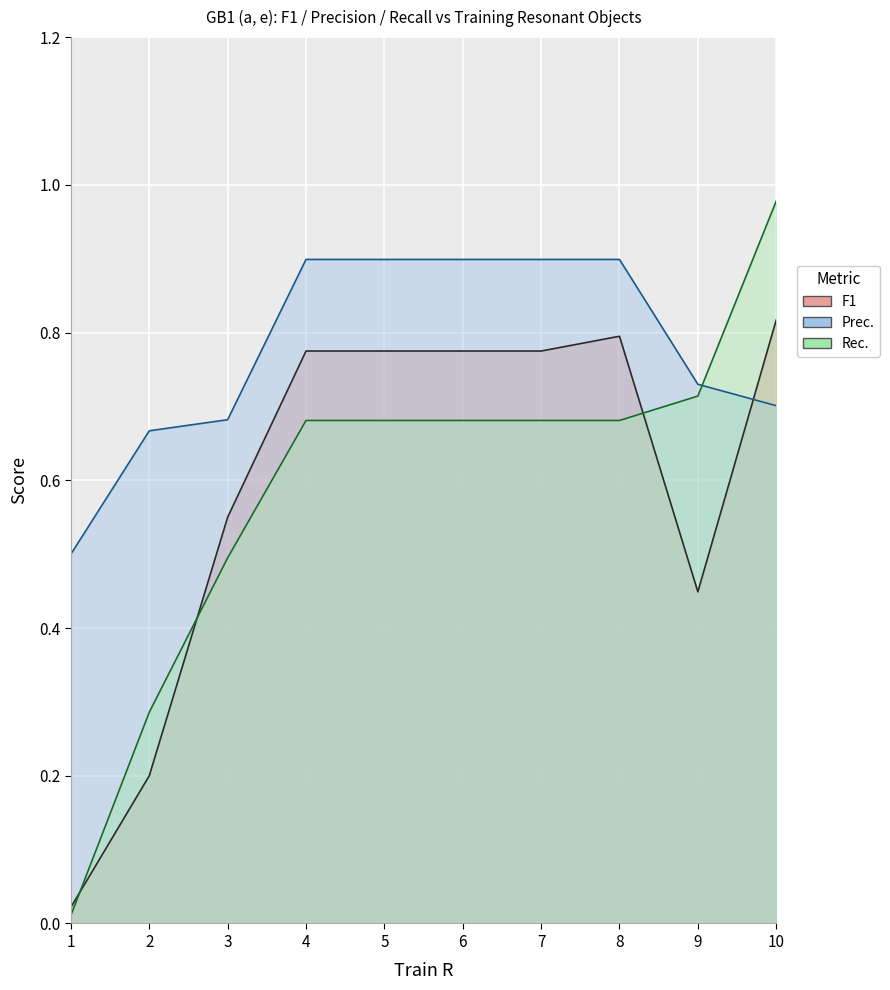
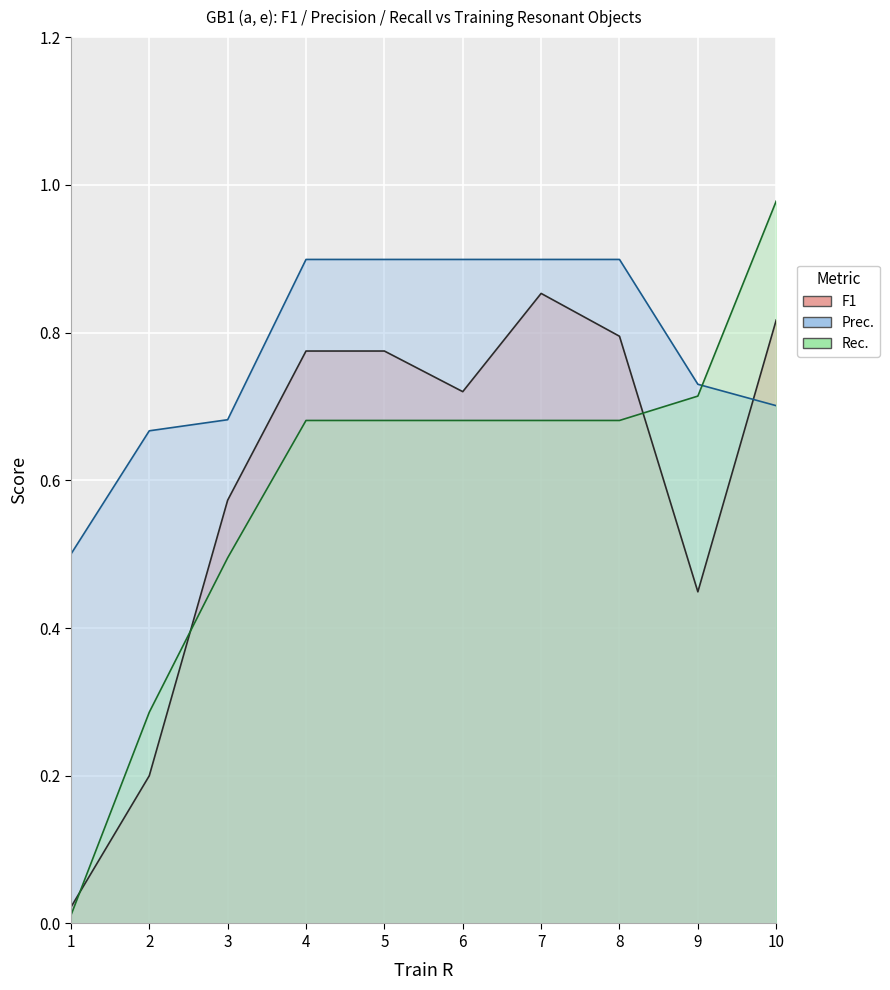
  {
    "F1": {
      "1": 0.02,
      "2": 0.20,
-     "3": 0.55,
+     "3": 0.57,
      "4": 0.78,
      "5": 0.78,
-     "6": 0.78,
-     "7": 0.78,
+     "6": 0.72,
+     "7": 0.85,
      "8": 0.80,
      "9": 0.45,
      "10": 0.82
    }
  }
